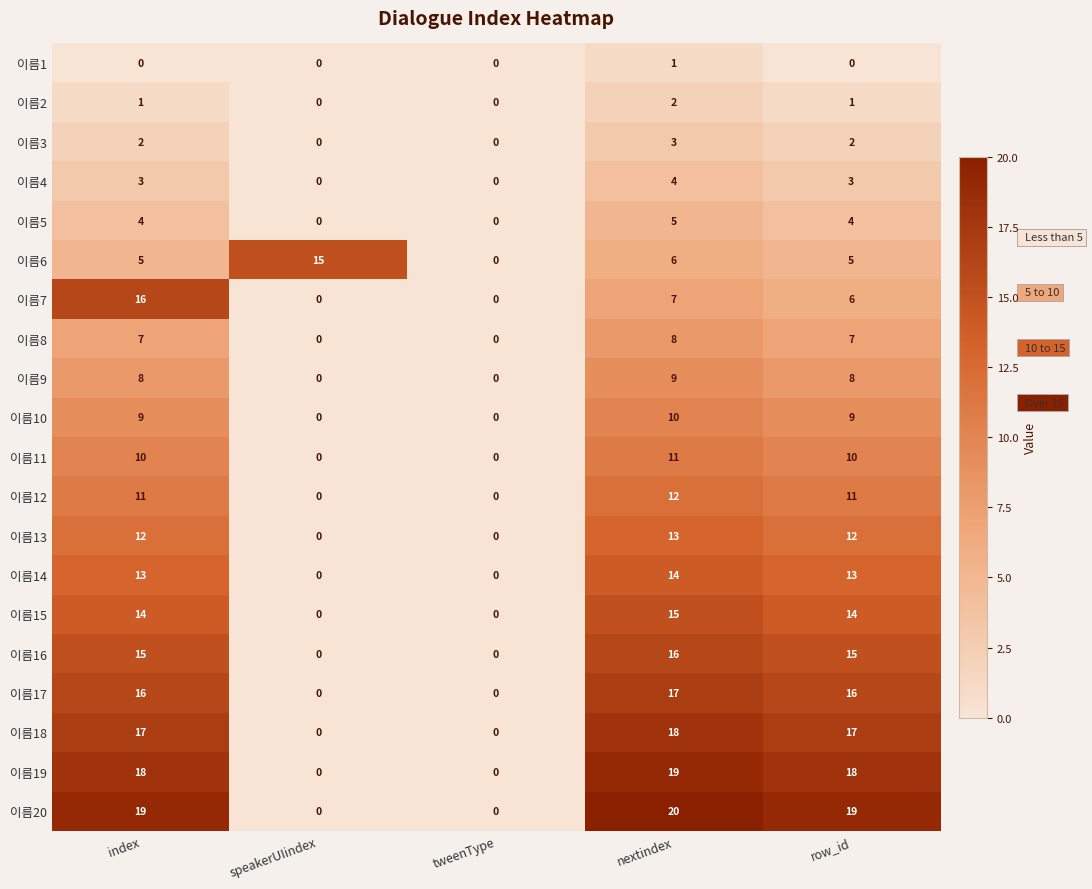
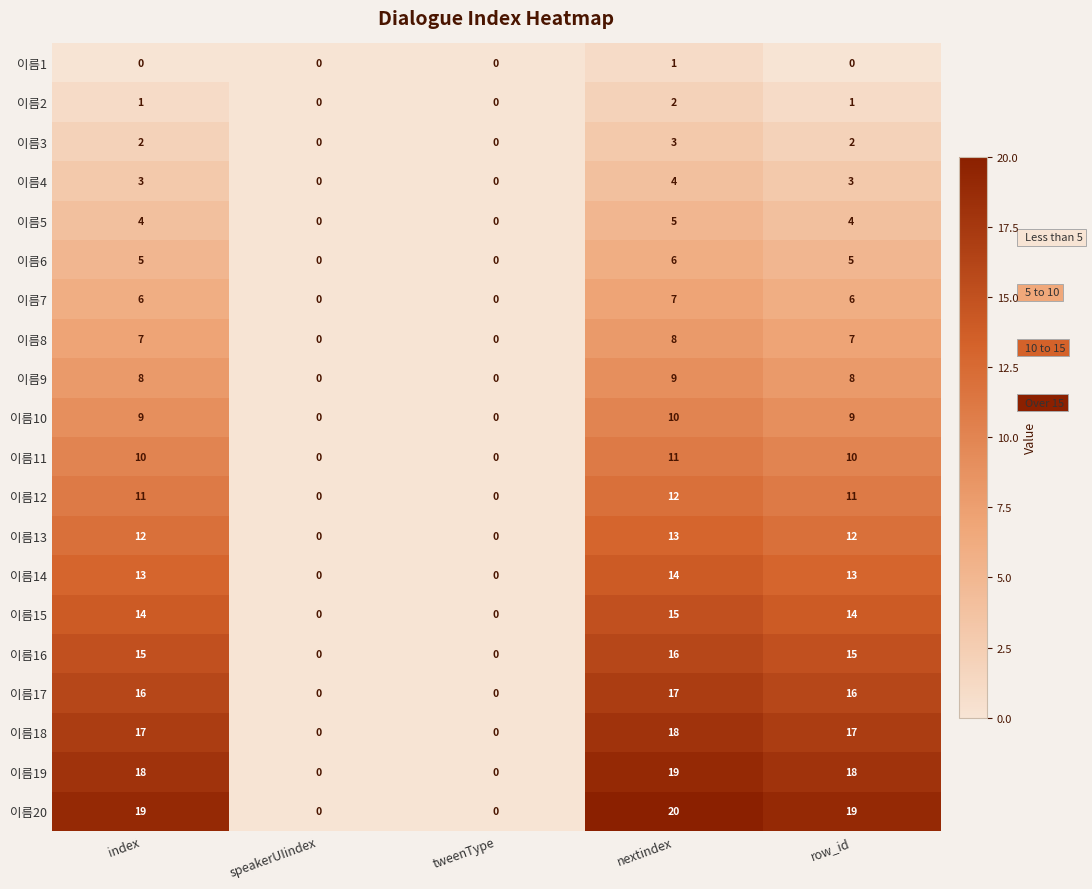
  {
    "이름1": {
      "index": 0,
      "speakerUIindex": 0,
      "tweenType": 0,
      "nextindex": 1,
      "row_id": 0
    },
    "이름2": {
      "index": 1,
      "speakerUIindex": 0,
      "tweenType": 0,
      "nextindex": 2,
      "row_id": 1
    },
    "이름3": {
      "index": 2,
      "speakerUIindex": 0,
      "tweenType": 0,
      "nextindex": 3,
      "row_id": 2
    },
    "이름4": {
      "index": 3,
      "speakerUIindex": 0,
      "tweenType": 0,
      "nextindex": 4,
      "row_id": 3
    },
    "이름5": {
      "index": 4,
      "speakerUIindex": 0,
      "tweenType": 0,
      "nextindex": 5,
      "row_id": 4
    },
    "이름6": {
      "index": 5,
-     "speakerUIindex": 15,
+     "speakerUIindex": 0,
      "tweenType": 0,
      "nextindex": 6,
      "row_id": 5
    },
    "이름7": {
-     "index": 16,
+     "index": 6,
      "speakerUIindex": 0,
      "tweenType": 0,
      "nextindex": 7,
      "row_id": 6
    },
    "이름8": {
      "index": 7,
      "speakerUIindex": 0,
      "tweenType": 0,
      "nextindex": 8,
      "row_id": 7
    },
    "이름9": {
      "index": 8,
      "speakerUIindex": 0,
      "tweenType": 0,
      "nextindex": 9,
      "row_id": 8
    },
    "이름10": {
      "index": 9,
      "speakerUIindex": 0,
      "tweenType": 0,
      "nextindex": 10,
      "row_id": 9
    },
    "이름11": {
      "index": 10,
      "speakerUIindex": 0,
      "tweenType": 0,
      "nextindex": 11,
      "row_id": 10
    },
    "이름12": {
      "index": 11,
      "speakerUIindex": 0,
      "tweenType": 0,
      "nextindex": 12,
      "row_id": 11
    },
    "이름13": {
      "index": 12,
      "speakerUIindex": 0,
      "tweenType": 0,
      "nextindex": 13,
      "row_id": 12
    },
    "이름14": {
      "index": 13,
      "speakerUIindex": 0,
      "tweenType": 0,
      "nextindex": 14,
      "row_id": 13
    },
    "이름15": {
      "index": 14,
      "speakerUIindex": 0,
      "tweenType": 0,
      "nextindex": 15,
      "row_id": 14
    },
    "이름16": {
      "index": 15,
      "speakerUIindex": 0,
      "tweenType": 0,
      "nextindex": 16,
      "row_id": 15
    },
    "이름17": {
      "index": 16,
      "speakerUIindex": 0,
      "tweenType": 0,
      "nextindex": 17,
      "row_id": 16
    },
    "이름18": {
      "index": 17,
      "speakerUIindex": 0,
      "tweenType": 0,
      "nextindex": 18,
      "row_id": 17
    },
    "이름19": {
      "index": 18,
      "speakerUIindex": 0,
      "tweenType": 0,
      "nextindex": 19,
      "row_id": 18
    },
    "이름20": {
      "index": 19,
      "speakerUIindex": 0,
      "tweenType": 0,
      "nextindex": 20,
      "row_id": 19
    }
  }
